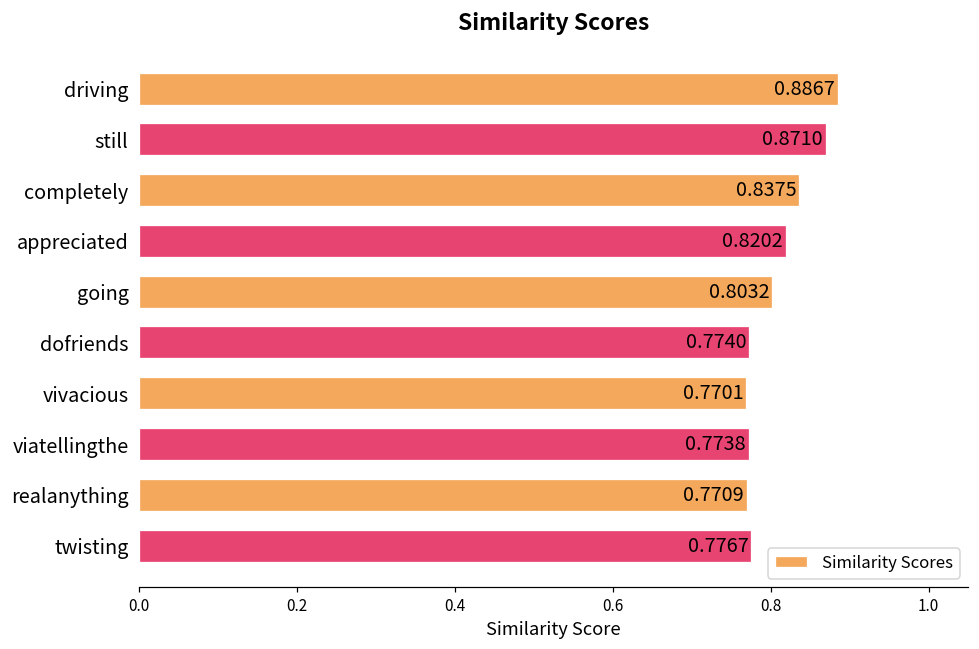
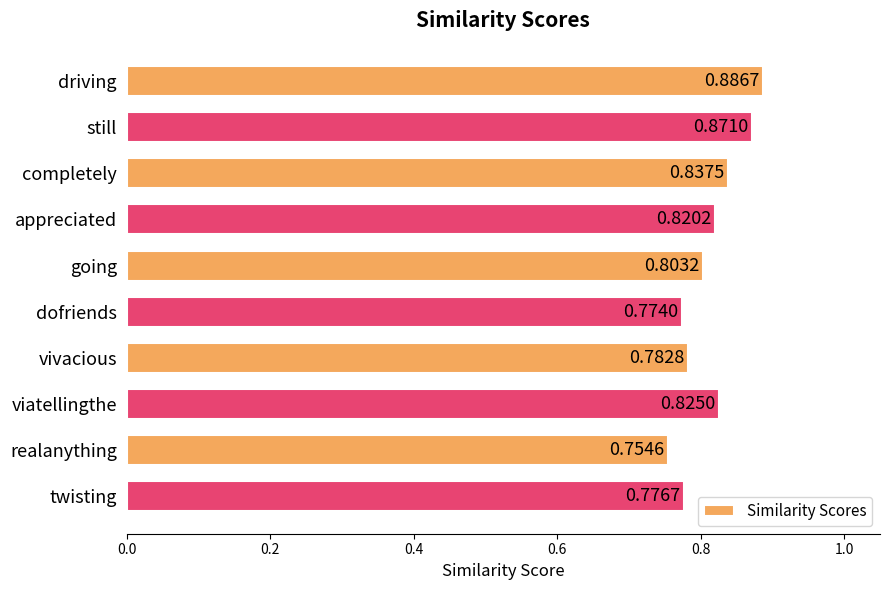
  {
    "driving": 0.8867,
    "still": 0.8710,
    "completely": 0.8375,
    "appreciated": 0.8202,
    "going": 0.8032,
    "dofriends": 0.7740,
-   "vivacious": 0.7701,
-   "viatellingthe": 0.7738,
-   "realanything": 0.7709,
+   "vivacious": 0.7828,
+   "viatellingthe": 0.8250,
+   "realanything": 0.7546,
    "twisting": 0.7767
  }
